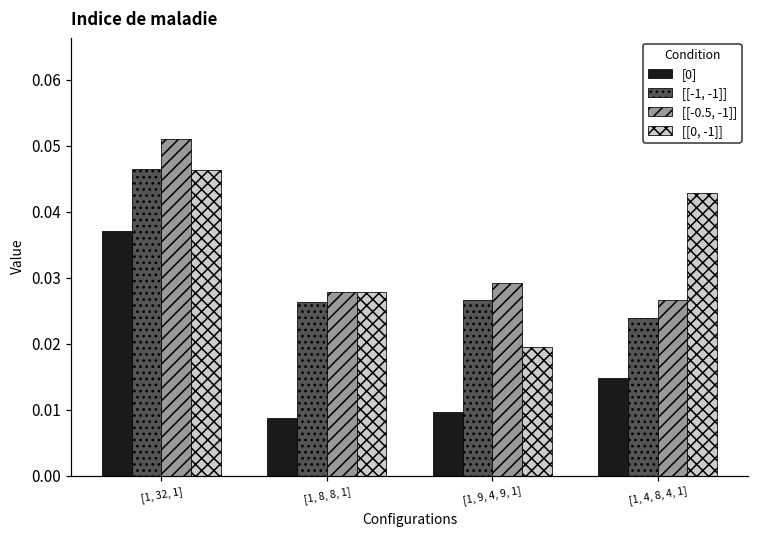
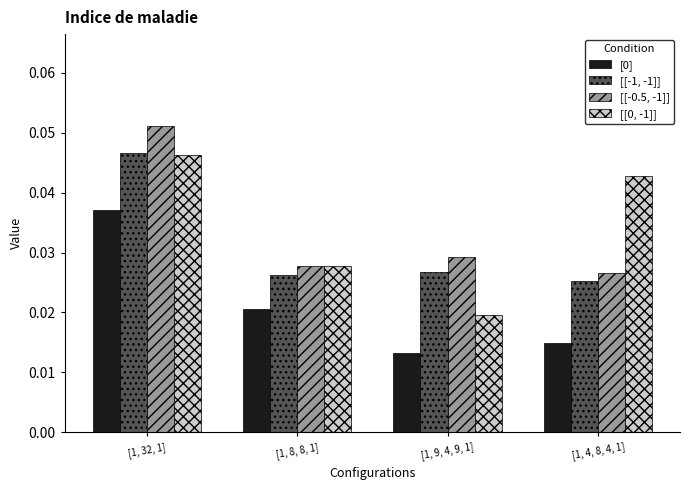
  {
    "[0]": {
      "[1, 32, 1]": 0.037,
-     "[1, 8, 8, 1]": 0.009,
-     "[1, 9, 4, 9, 1]": 0.010,
+     "[1, 8, 8, 1]": 0.021,
+     "[1, 9, 4, 9, 1]": 0.013,
      "[1, 4, 8, 4, 1]": 0.015
    },
    "[[-1, -1]]": {
      "[1, 32, 1]": 0.047,
      "[1, 8, 8, 1]": 0.026,
      "[1, 9, 4, 9, 1]": 0.027,
-     "[1, 4, 8, 4, 1]": 0.024
+     "[1, 4, 8, 4, 1]": 0.025
    },
    "[[-0.5, -1]]": {
      "[1, 32, 1]": 0.051,
      "[1, 8, 8, 1]": 0.028,
      "[1, 9, 4, 9, 1]": 0.029,
      "[1, 4, 8, 4, 1]": 0.027
    },
    "[[0, -1]]": {
      "[1, 32, 1]": 0.046,
      "[1, 8, 8, 1]": 0.028,
      "[1, 9, 4, 9, 1]": 0.019,
      "[1, 4, 8, 4, 1]": 0.043
    }
  }
